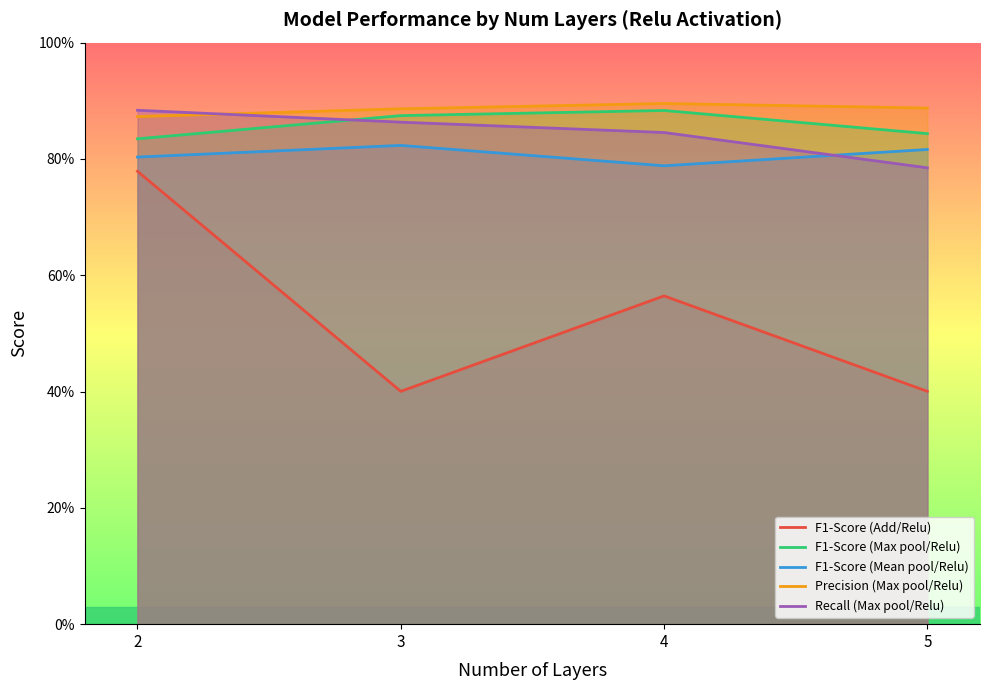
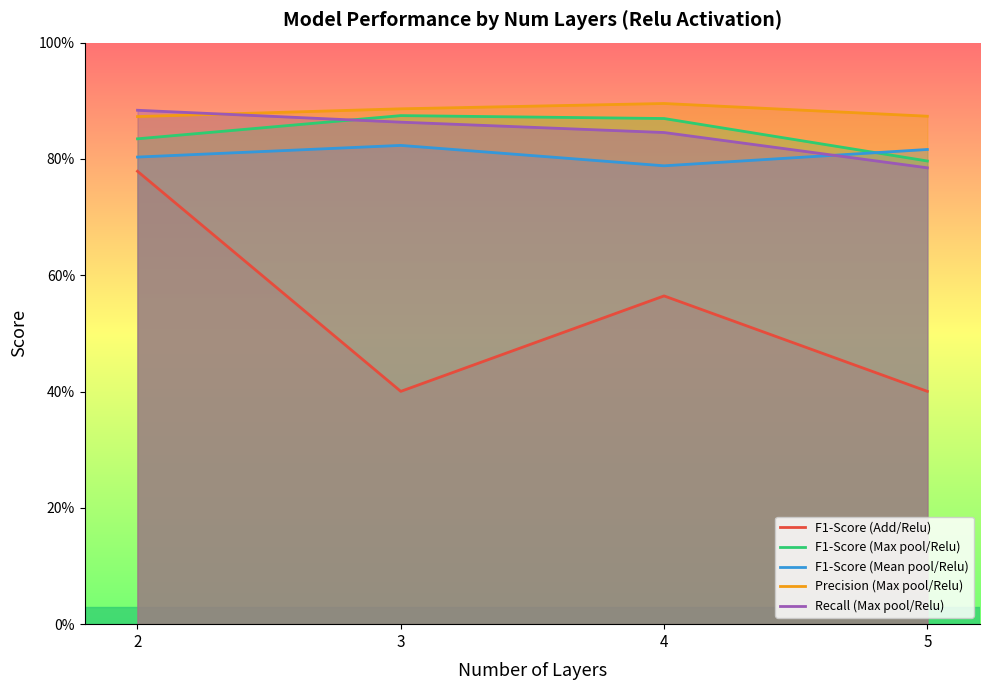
  {
    "F1-Score (Add/Relu)": {
      "2": "78%",
      "3": "40%",
      "4": "56%",
      "5": "40%"
    },
    "F1-Score (Max pool/Relu)": {
      "2": "83%",
      "3": "87%",
-     "4": "88%",
-     "5": "84%"
+     "4": "87%",
+     "5": "80%"
    },
    "F1-Score (Mean pool/Relu)": {
      "2": "80%",
      "3": "82%",
      "4": "79%",
      "5": "82%"
    },
    "Precision (Max pool/Relu)": {
      "2": "87%",
      "3": "89%",
      "4": "90%",
-     "5": "89%"
+     "5": "87%"
    },
    "Recall (Max pool/Relu)": {
      "2": "88%",
      "3": "86%",
      "4": "85%",
      "5": "78%"
    }
  }
